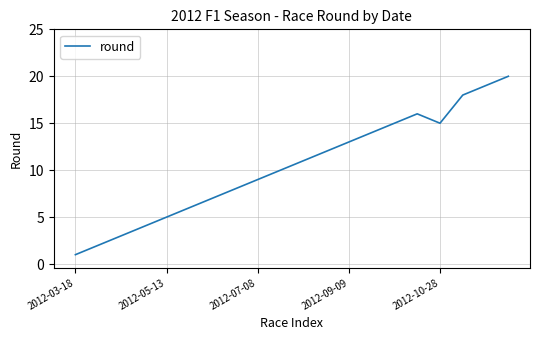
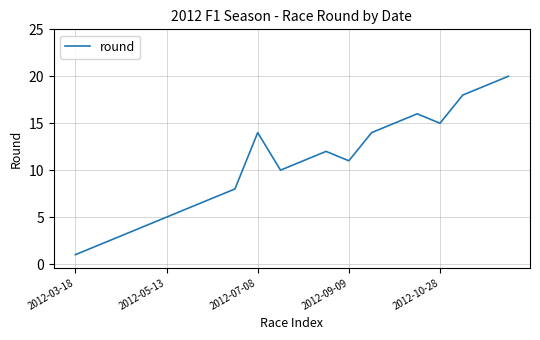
  {
    "2012-03-18": 1,
    "2012-05-13": 5,
-   "2012-07-08": 9,
-   "2012-09-09": 13,
+   "2012-07-08": 14,
+   "2012-09-09": 11,
    "2012-10-28": 15
  }
